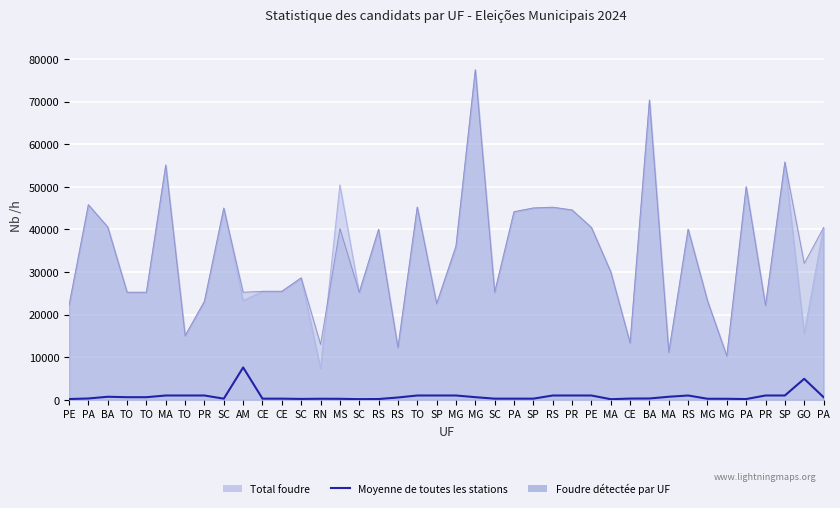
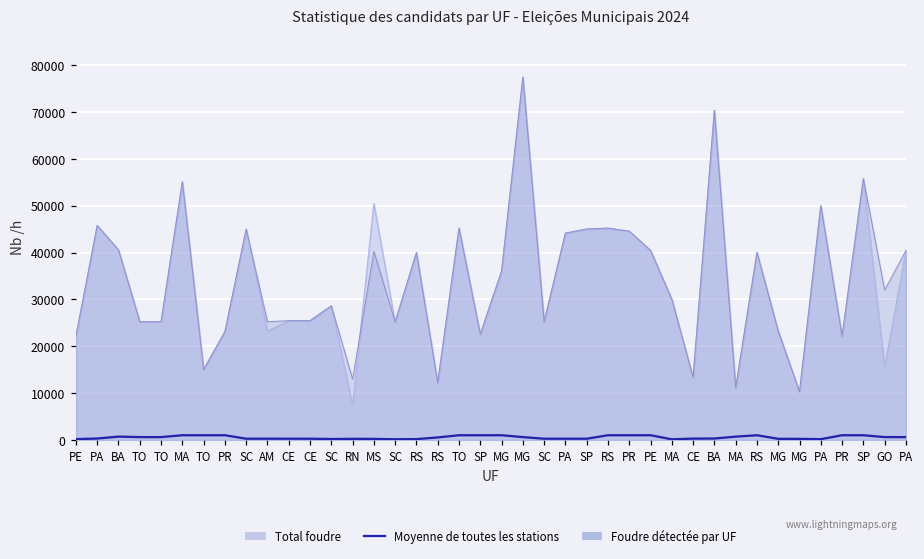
  {
    "Moyenne de toutes les stations": {
-     "AM": 8000,
+     "AM": 0,
      "RN": 0,
      "MS": 0,
-     "GO": 5000
+     "GO": 1000
    }
  }
